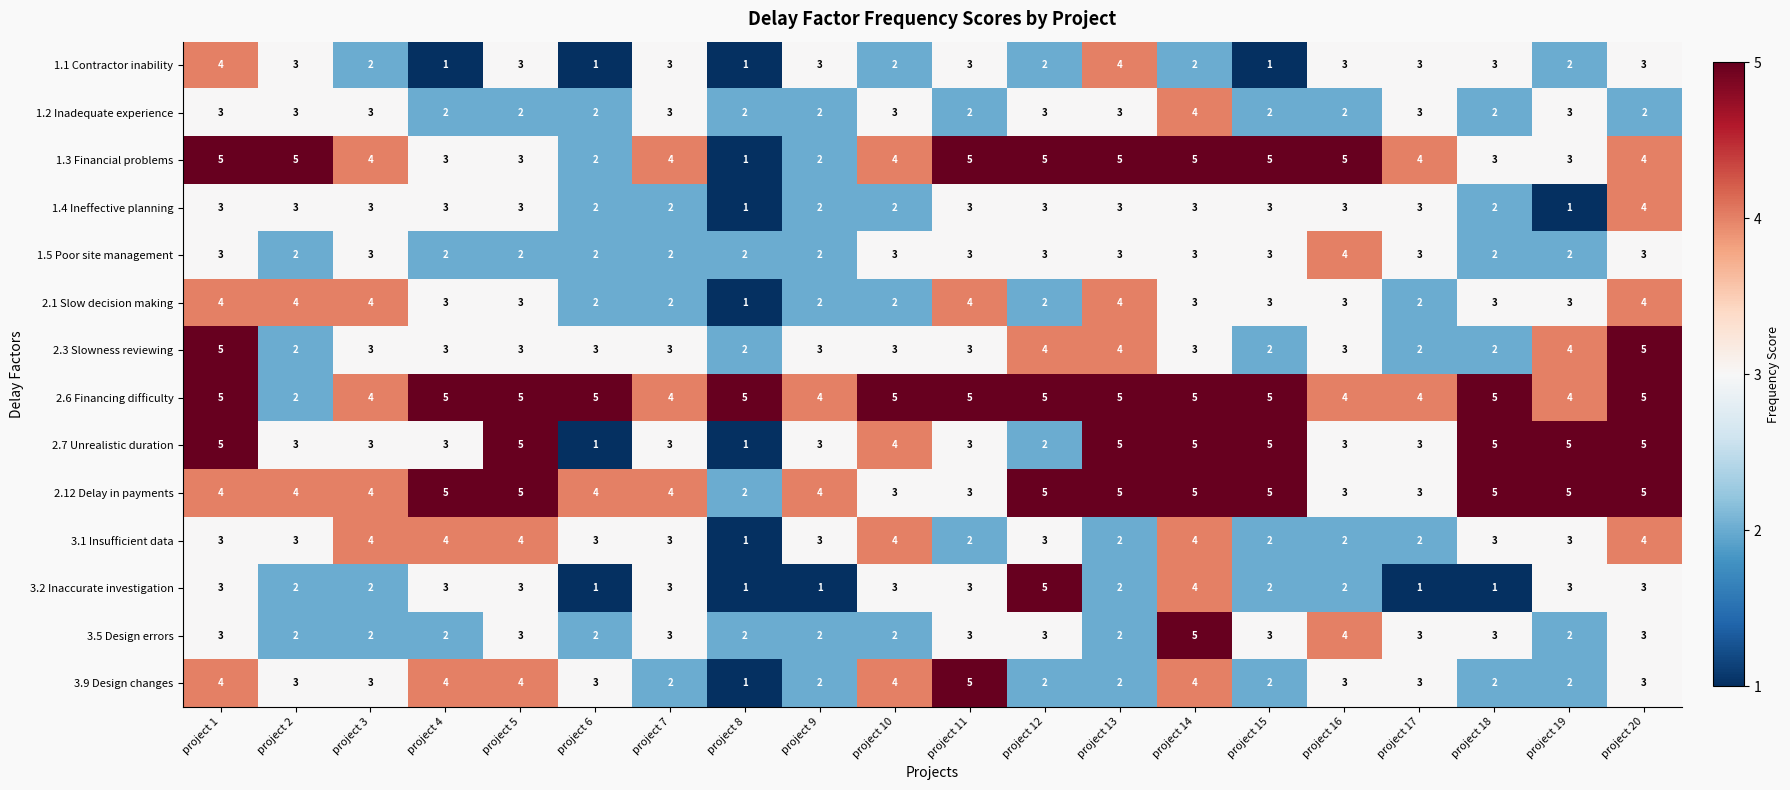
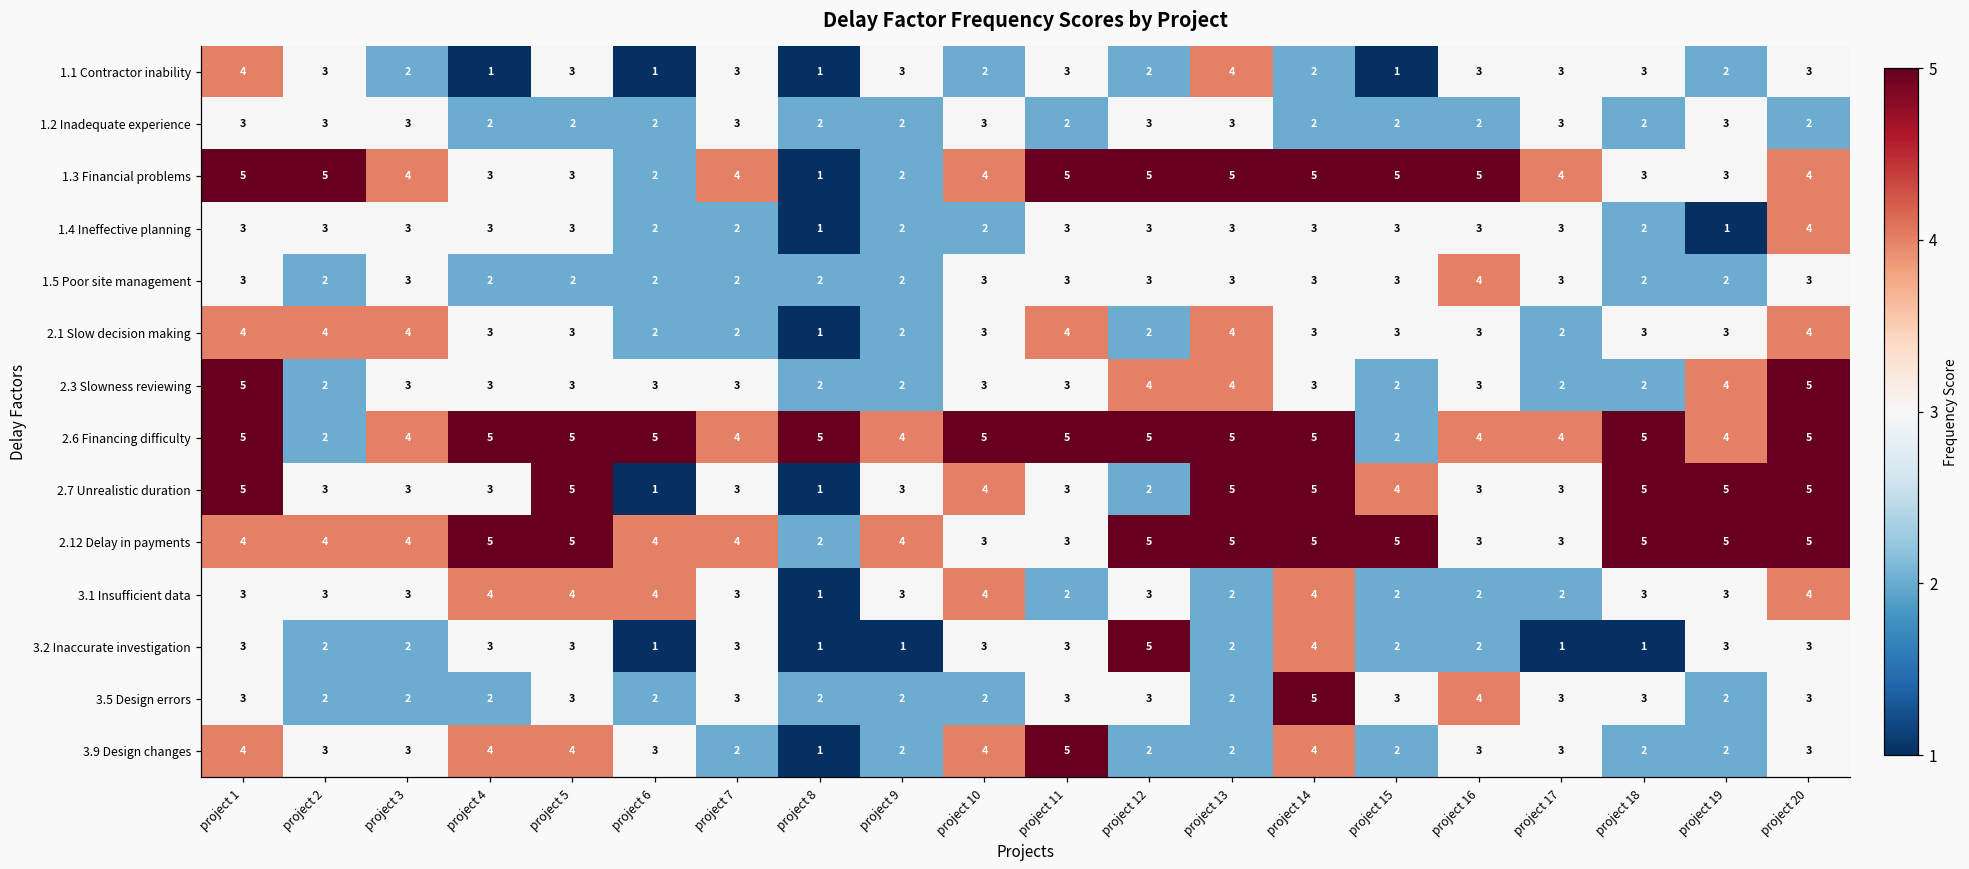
  {
    "1.2 Inadequate experience": {
      "project 1": 3,
      "project 2": 3,
      "project 3": 3,
      "project 4": 2,
      "project 5": 2,
      "project 6": 2,
      "project 7": 3,
      "project 8": 2,
      "project 9": 2,
      "project 10": 3,
      "project 11": 2,
      "project 12": 3,
      "project 13": 3,
-     "project 14": 4,
+     "project 14": 2,
      "project 15": 2,
      "project 16": 2,
      "project 17": 3,
      "project 18": 2,
      "project 19": 3,
      "project 20": 2
    },
    "2.1 Slow decision making": {
      "project 1": 4,
      "project 2": 4,
      "project 3": 4,
      "project 4": 3,
      "project 5": 3,
      "project 6": 2,
      "project 7": 2,
      "project 8": 1,
      "project 9": 2,
-     "project 10": 2,
+     "project 10": 3,
      "project 11": 4,
      "project 12": 2,
      "project 13": 4,
      "project 14": 3,
      "project 15": 3,
      "project 16": 3,
      "project 17": 2,
      "project 18": 3,
      "project 19": 3,
      "project 20": 4
    },
    "2.3 Slowness reviewing": {
      "project 1": 5,
      "project 2": 2,
      "project 3": 3,
      "project 4": 3,
      "project 5": 3,
      "project 6": 3,
      "project 7": 3,
      "project 8": 2,
-     "project 9": 3,
+     "project 9": 2,
      "project 10": 3,
      "project 11": 3,
      "project 12": 4,
      "project 13": 4,
      "project 14": 3,
      "project 15": 2,
      "project 16": 3,
      "project 17": 2,
      "project 18": 2,
      "project 19": 4,
      "project 20": 5
    },
    "2.6 Financing difficulty": {
      "project 1": 5,
      "project 2": 2,
      "project 3": 4,
      "project 4": 5,
      "project 5": 5,
      "project 6": 5,
      "project 7": 4,
      "project 8": 5,
      "project 9": 4,
      "project 10": 5,
      "project 11": 5,
      "project 12": 5,
      "project 13": 5,
      "project 14": 5,
-     "project 15": 5,
+     "project 15": 2,
      "project 16": 4,
      "project 17": 4,
      "project 18": 5,
      "project 19": 4,
      "project 20": 5
    },
    "2.7 Unrealistic duration": {
      "project 1": 5,
      "project 2": 3,
      "project 3": 3,
      "project 4": 3,
      "project 5": 5,
      "project 6": 1,
      "project 7": 3,
      "project 8": 1,
      "project 9": 3,
      "project 10": 4,
      "project 11": 3,
      "project 12": 2,
      "project 13": 5,
      "project 14": 5,
-     "project 15": 5,
+     "project 15": 4,
      "project 16": 3,
      "project 17": 3,
      "project 18": 5,
      "project 19": 5,
      "project 20": 5
    },
    "3.1 Insufficient data": {
      "project 1": 3,
      "project 2": 3,
-     "project 3": 4,
+     "project 3": 3,
      "project 4": 4,
      "project 5": 4,
-     "project 6": 3,
+     "project 6": 4,
      "project 7": 3,
      "project 8": 1,
      "project 9": 3,
      "project 10": 4,
      "project 11": 2,
      "project 12": 3,
      "project 13": 2,
      "project 14": 4,
      "project 15": 2,
      "project 16": 2,
      "project 17": 2,
      "project 18": 3,
      "project 19": 3,
      "project 20": 4
    }
  }
